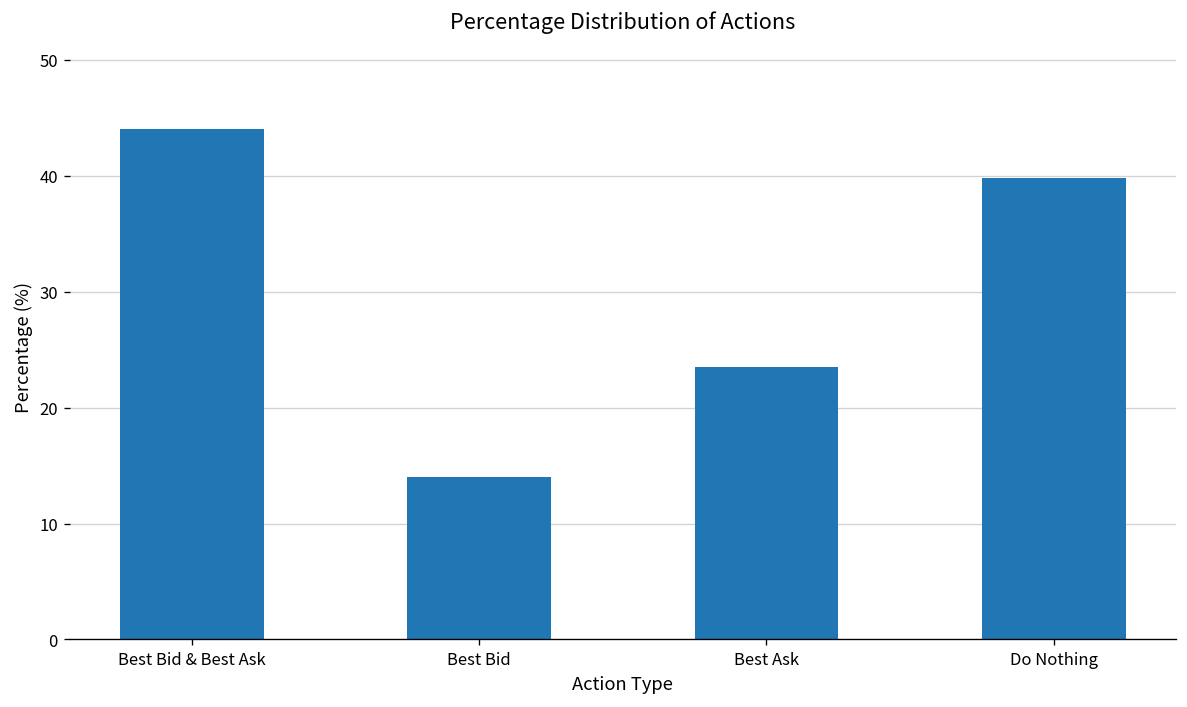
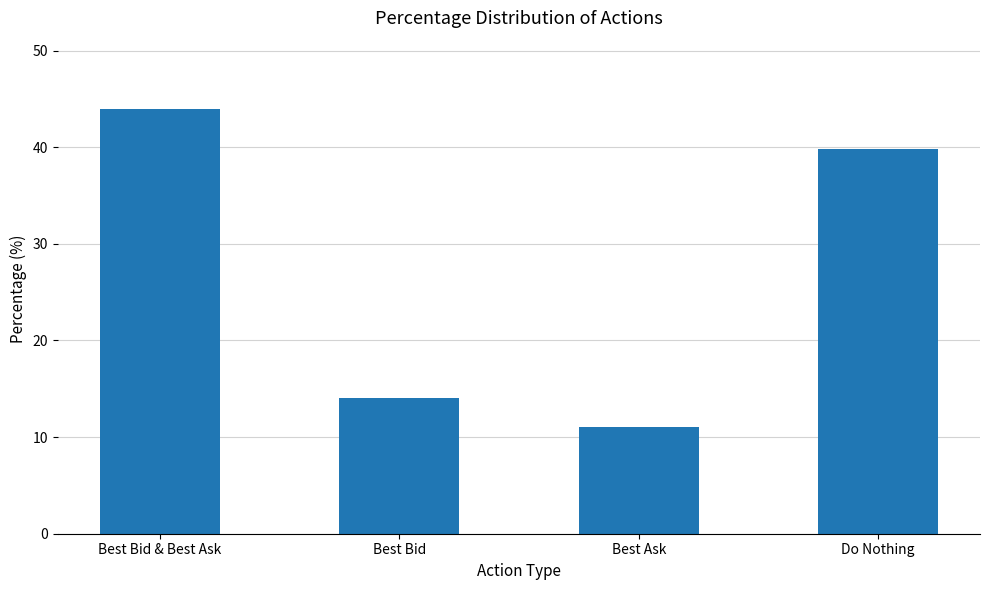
  {
    "Best Bid & Best Ask": 44,
    "Best Bid": 14,
-   "Best Ask": 24,
+   "Best Ask": 11,
    "Do Nothing": 40
  }
